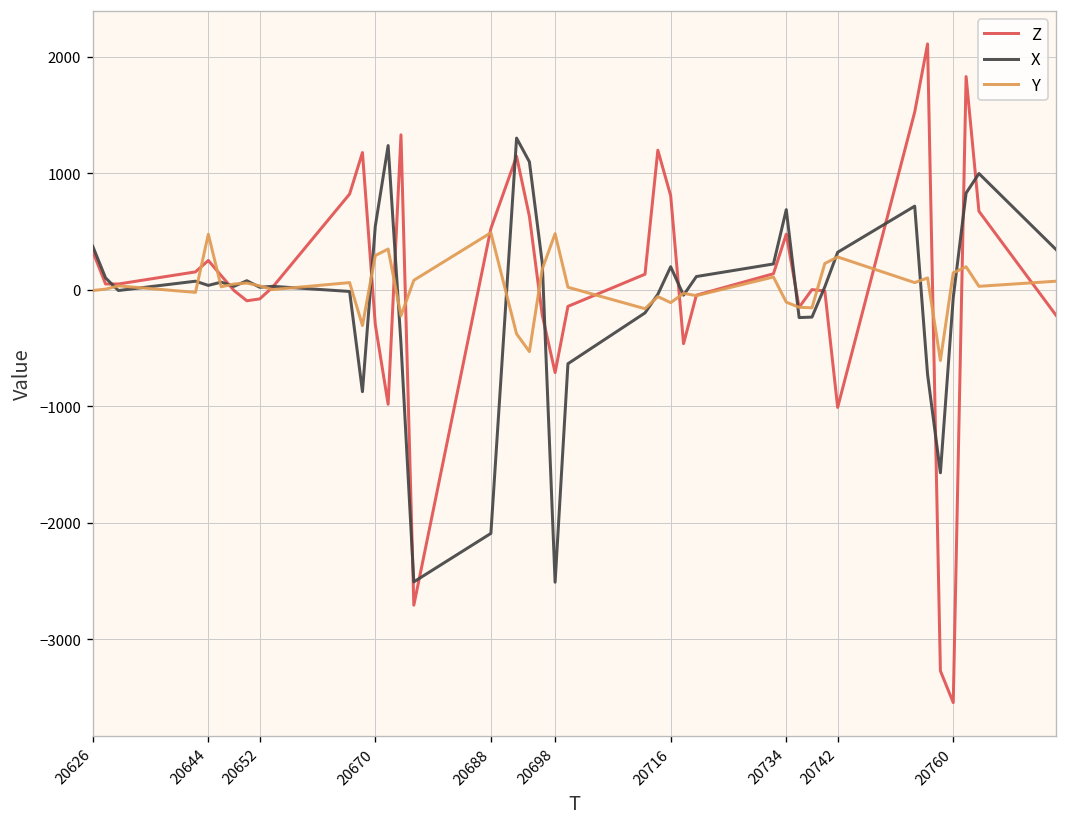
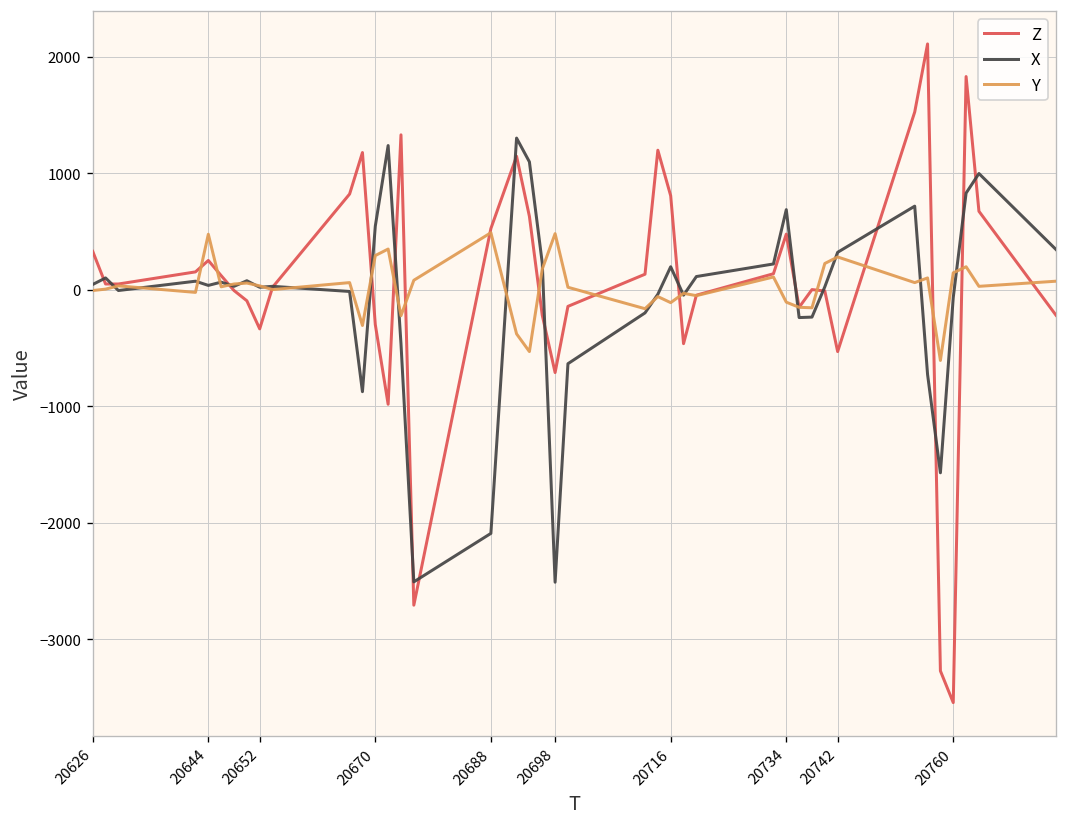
  {
    "Z": {
      "20626": 300,
      "20644": 300,
-     "20652": -100,
+     "20652": -300,
      "20670": -300,
      "20688": 500,
      "20698": -700,
      "20716": 800,
      "20734": 500,
-     "20742": -1000,
+     "20742": -500,
      "20760": -3500
    },
    "X": {
-     "20626": 400,
+     "20626": 0,
      "20644": 0,
      "20670": 500,
      "20688": -2100,
      "20698": -2500,
      "20716": 200,
      "20734": 700,
      "20742": 300,
      "20760": -100
    },
    "Y": {
      "20626": 0,
      "20644": 500,
      "20670": 300,
      "20688": 500,
      "20698": 500,
      "20716": -100,
      "20734": -100,
      "20742": 300,
      "20760": 100
    }
  }
